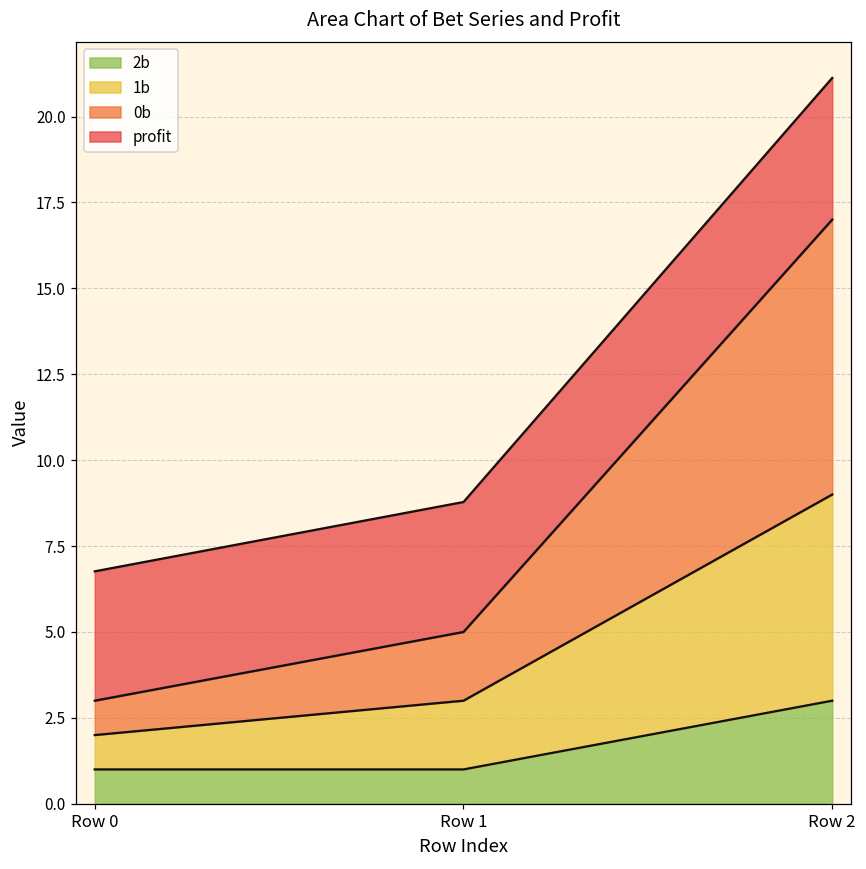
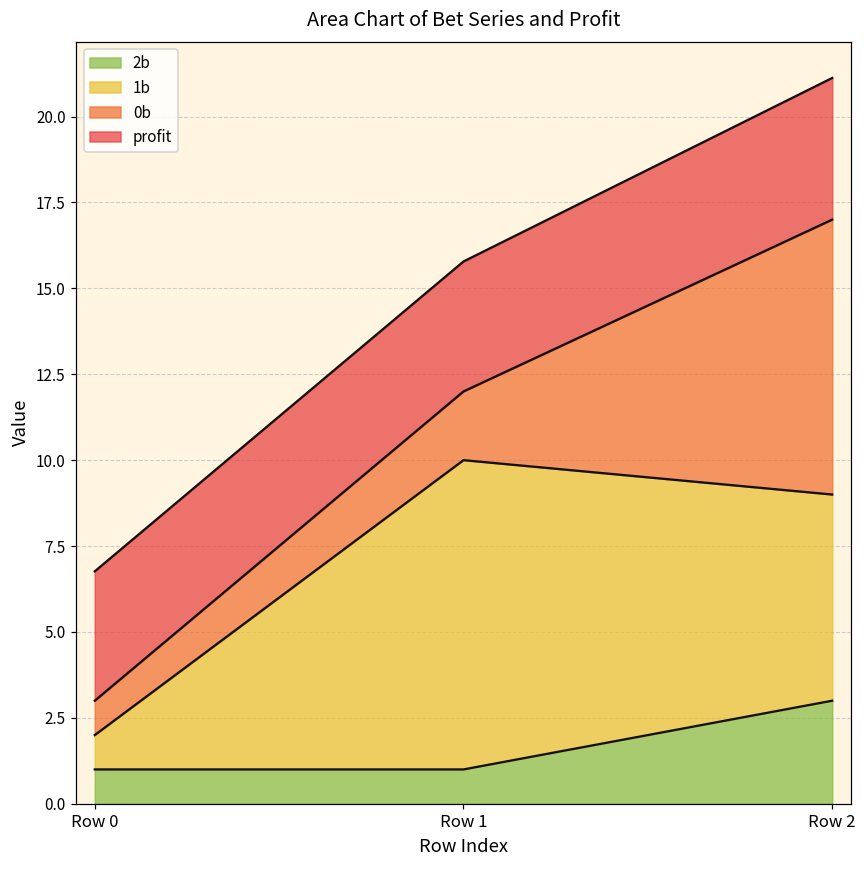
  {
    "2b": {
      "Row 0": 1,
      "Row 1": 1,
      "Row 2": 3
    },
    "1b": {
      "Row 0": 1,
-     "Row 1": 2,
+     "Row 1": 9,
      "Row 2": 6
    }
  }
